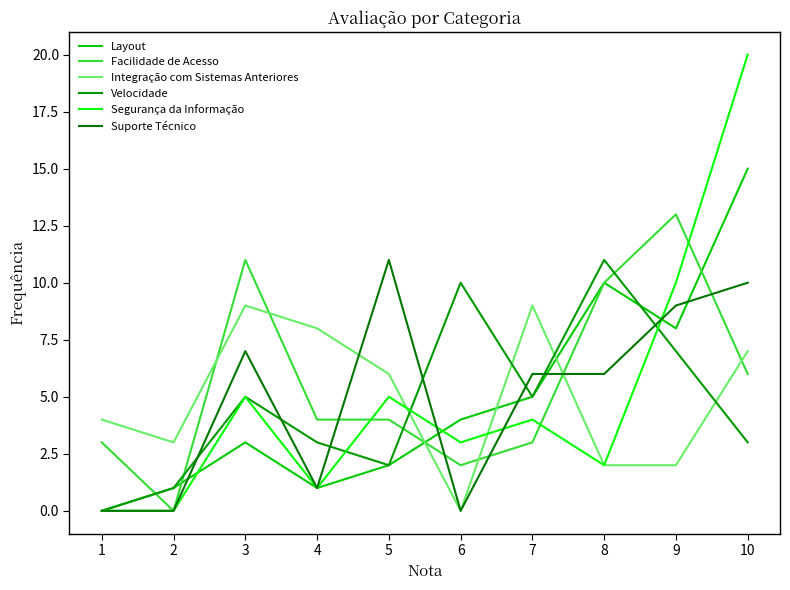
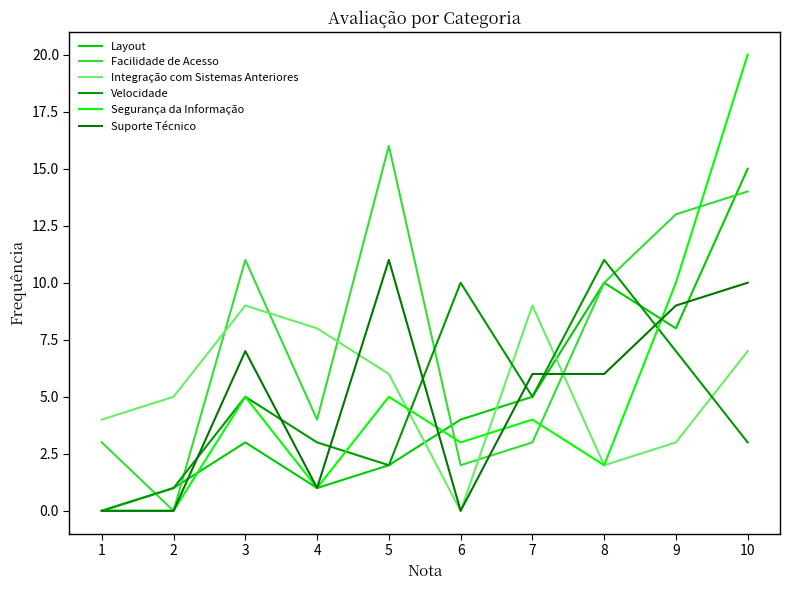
  {
    "Facilidade de Acesso": {
      "1": 3,
      "3": 11,
      "4": 4,
-     "5": 4,
+     "5": 16,
      "6": 2,
      "7": 3,
      "9": 13,
-     "10": 6
+     "10": 14
    },
    "Integração com Sistemas Anteriores": {
      "1": 4,
-     "2": 3,
+     "2": 5,
      "3": 9,
      "4": 8,
      "5": 6,
      "7": 9,
-     "9": 2,
+     "9": 3,
      "10": 7
    }
  }
